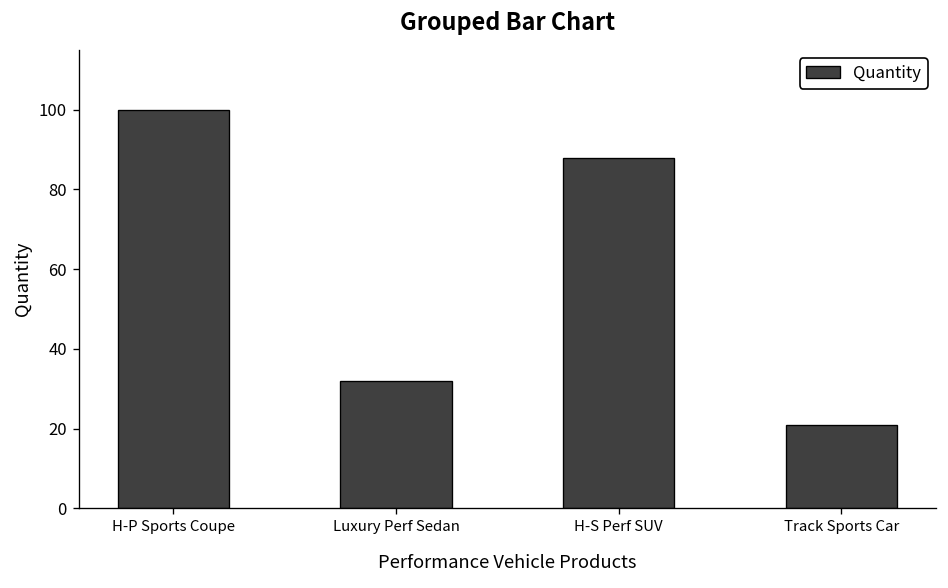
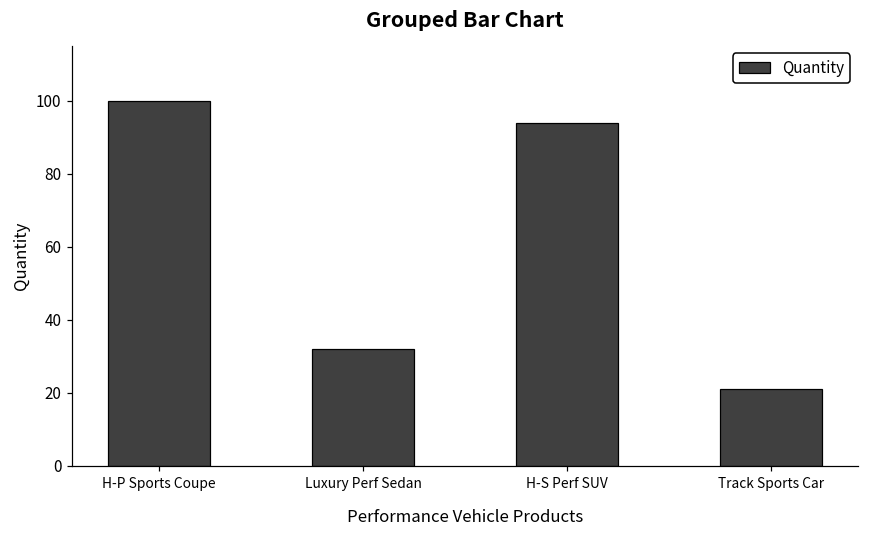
  {
    "H-P Sports Coupe": 100,
    "Luxury Perf Sedan": 32,
-   "H-S Perf SUV": 88,
+   "H-S Perf SUV": 94,
    "Track Sports Car": 21
  }
